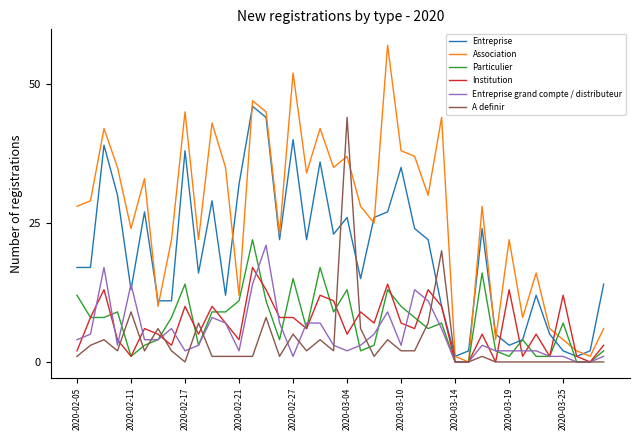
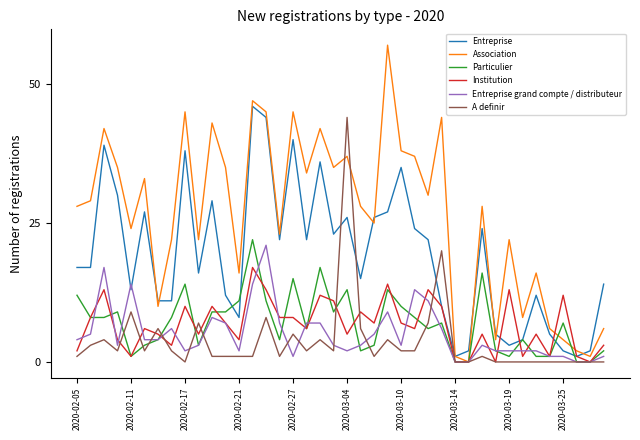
  {
    "Entreprise": {
      "2020-02-05": 17,
      "2020-02-11": 13,
      "2020-02-17": 38,
-     "2020-02-21": 32,
+     "2020-02-21": 8,
      "2020-02-27": 40,
      "2020-03-04": 26,
      "2020-03-10": 35,
      "2020-03-19": 3,
      "2020-03-25": 2
    },
    "Association": {
      "2020-02-05": 28,
      "2020-02-11": 24,
      "2020-02-17": 45,
-     "2020-02-21": 12,
-     "2020-02-27": 52,
+     "2020-02-21": 16,
+     "2020-02-27": 45,
      "2020-03-04": 37,
      "2020-03-10": 38,
      "2020-03-19": 22,
      "2020-03-25": 4
    },
    "Particulier": {
      "2020-02-05": 12,
      "2020-02-17": 14,
      "2020-02-21": 11,
      "2020-02-27": 15,
      "2020-03-04": 13,
      "2020-03-10": 10,
      "2020-03-19": 1,
      "2020-03-25": 7
    },
    "Institution": {
      "2020-02-05": 2,
      "2020-02-17": 10,
      "2020-02-21": 4,
      "2020-02-27": 8,
      "2020-03-04": 5,
      "2020-03-10": 7,
      "2020-03-19": 13,
      "2020-03-25": 12
    },
    "Entreprise grand compte / distributeur": {
      "2020-02-05": 4,
      "2020-02-11": 14,
      "2020-02-17": 2,
      "2020-02-21": 2,
      "2020-02-27": 1,
      "2020-03-04": 2,
      "2020-03-10": 3,
      "2020-03-19": 2,
      "2020-03-25": 1
    },
    "A definir": {
      "2020-02-05": 1,
      "2020-02-11": 9,
      "2020-02-17": 0,
      "2020-02-21": 1,
      "2020-02-27": 5,
      "2020-03-04": 44,
      "2020-03-10": 2,
      "2020-03-19": 0,
      "2020-03-25": 0
    }
  }
